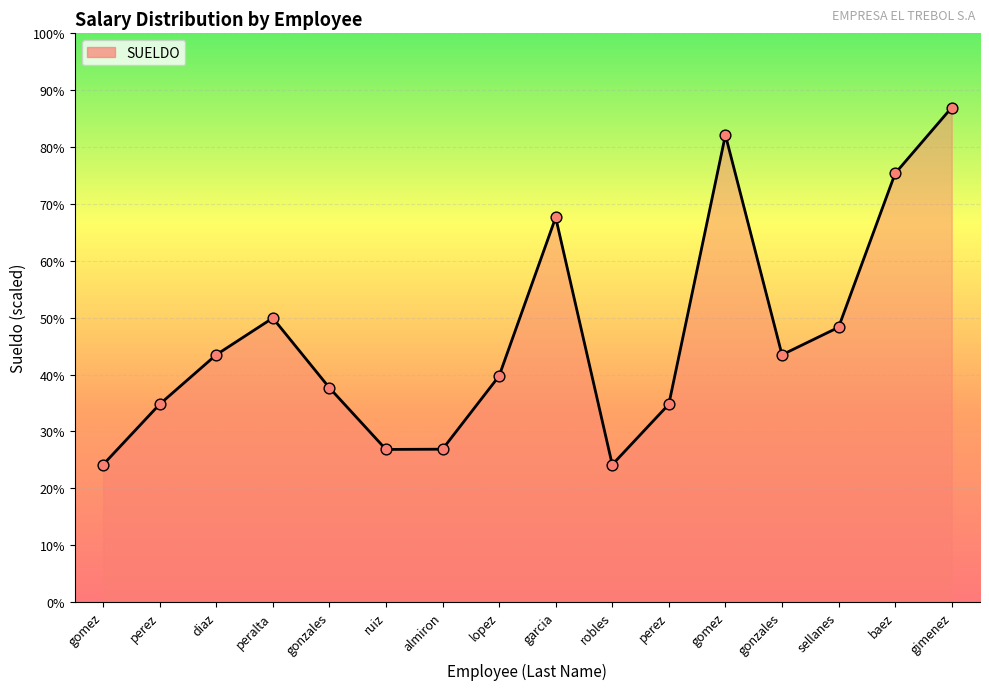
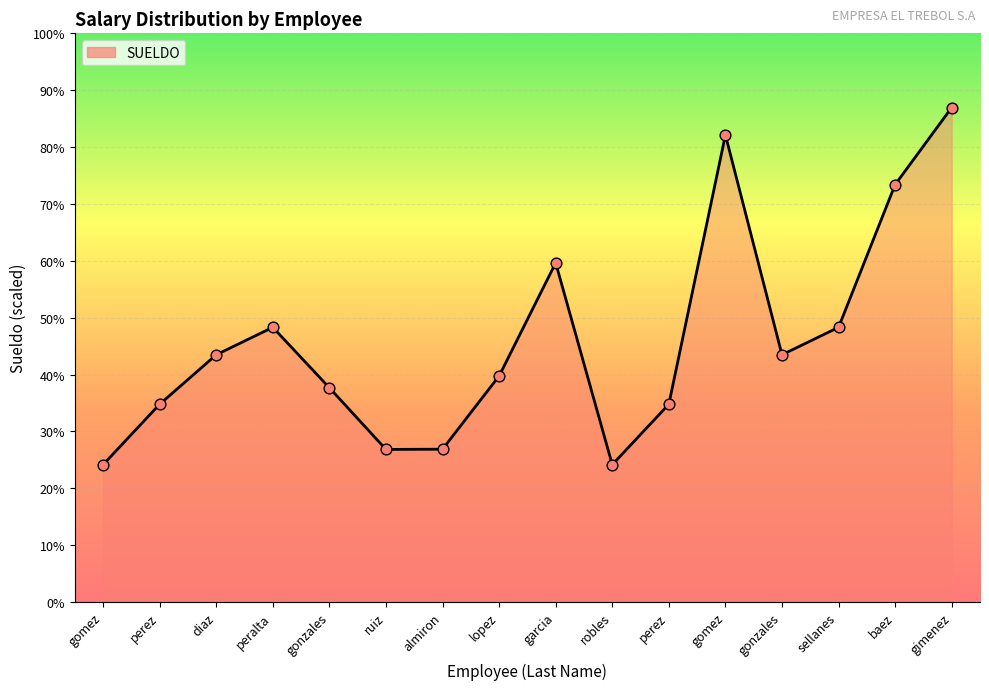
  {
    "diaz": "43%",
-   "peralta": "50%",
+   "peralta": "48%",
    "ruiz": "27%",
    "almiron": "27%",
    "lopez": "40%",
-   "garcia": "68%",
+   "garcia": "60%",
    "robles": "24%",
    "sellanes": "48%",
-   "baez": "75%",
+   "baez": "73%",
    "gimenez": "87%"
  }
